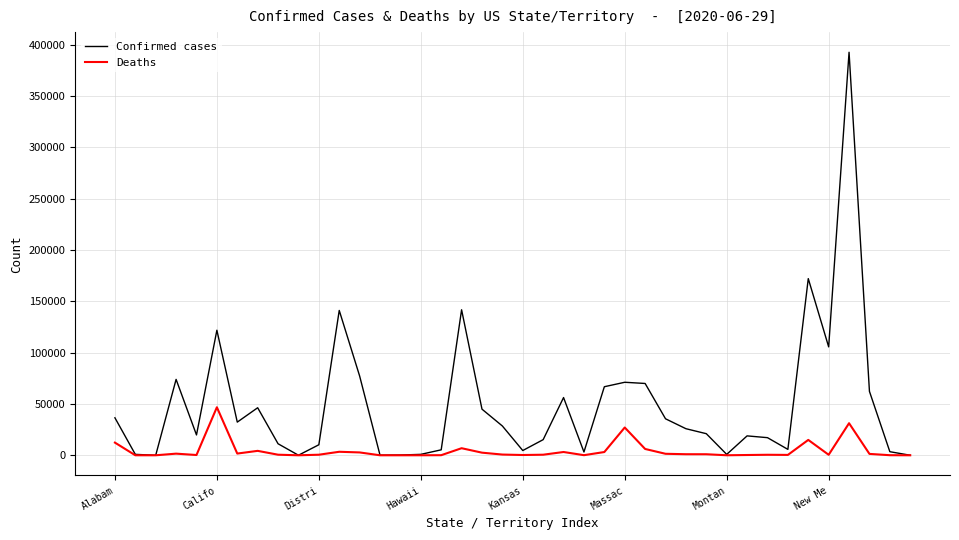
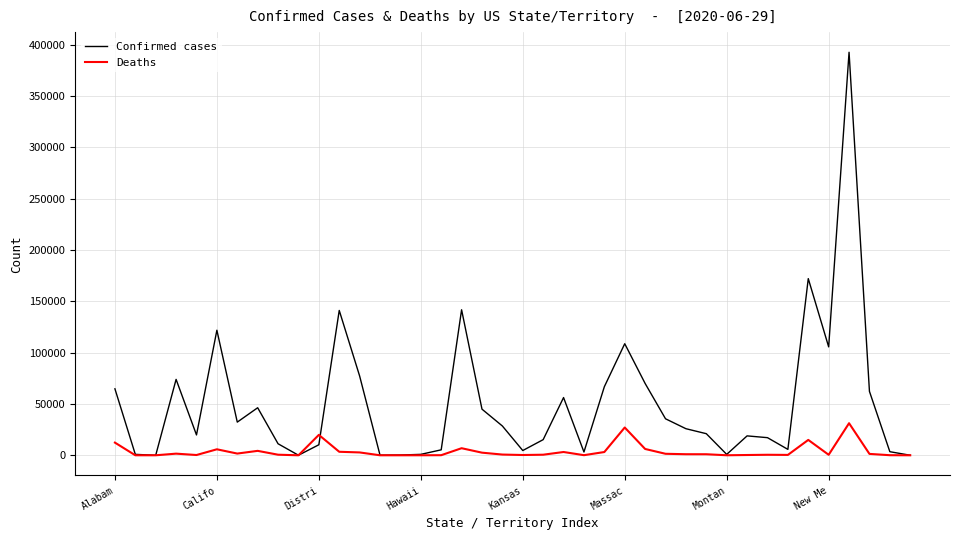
  {
    "Confirmed cases": {
-     "Alabam": 37000,
+     "Alabam": 65000,
      "Califo": 122000,
      "Distri": 10000,
      "Kansas": 5000,
-     "Massac": 71000,
+     "Massac": 109000,
      "New Me": 106000
    },
    "Deaths": {
      "Alabam": 12000,
-     "Califo": 47000,
-     "Distri": 1000,
+     "Califo": 6000,
+     "Distri": 20000,
      "Kansas": 0,
      "Massac": 27000,
      "New Me": 0
    }
  }
